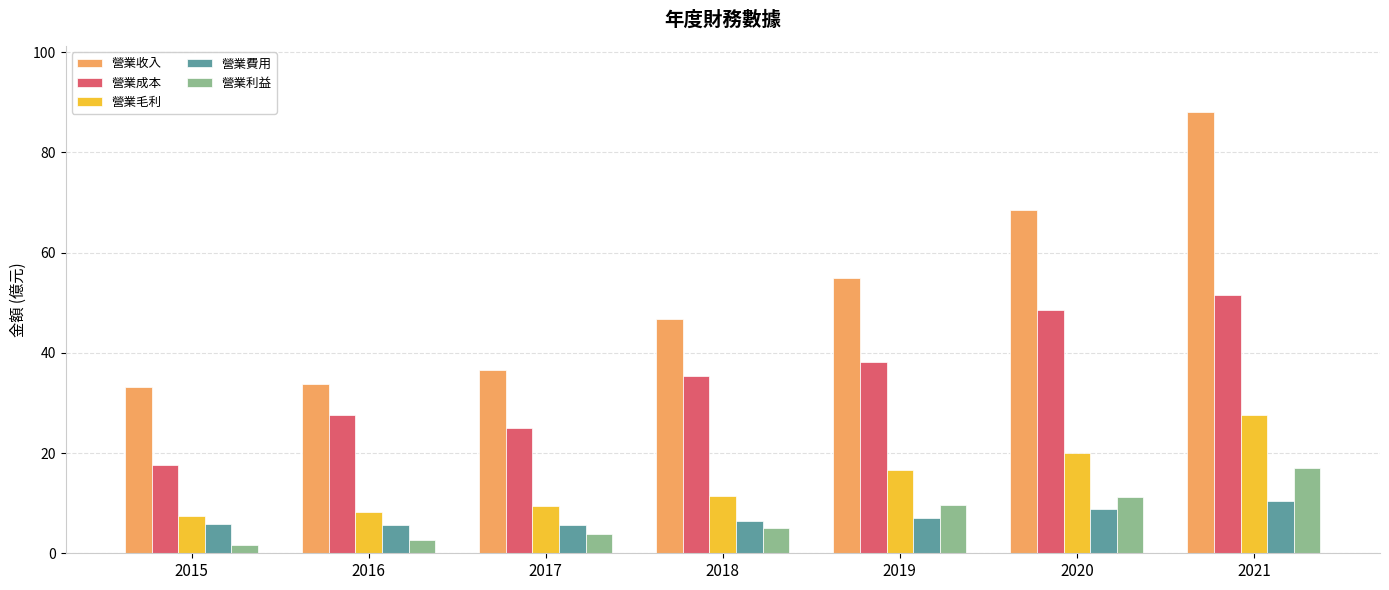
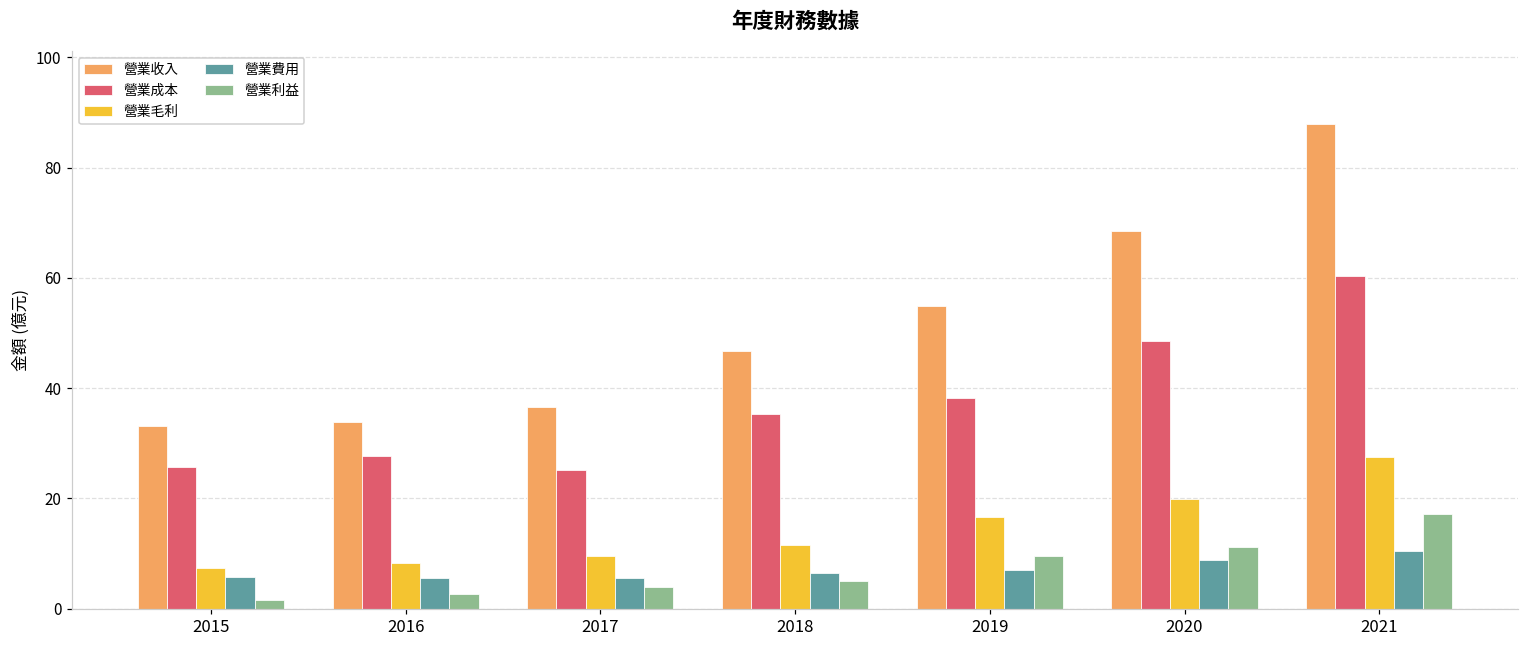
  {
    "營業成本": {
-     "2015": 18,
+     "2015": 26,
      "2016": 28,
      "2017": 25,
      "2018": 35,
      "2019": 38,
      "2020": 48,
-     "2021": 52
+     "2021": 60
    }
  }
